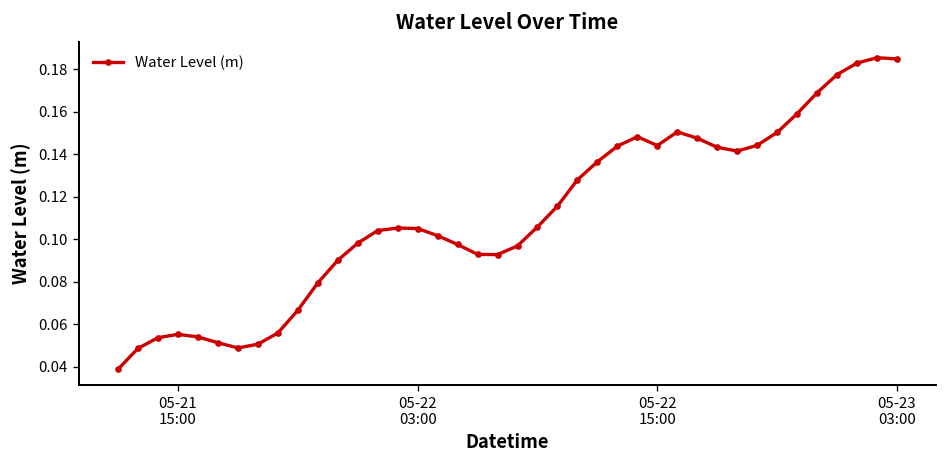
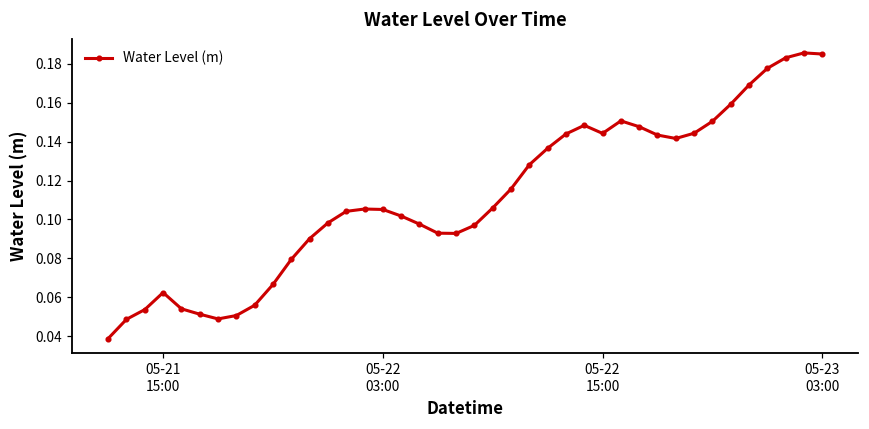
  {
-   "05-21 15:00": 0.055,
+   "05-21 15:00": 0.062,
    "05-22 03:00": 0.105,
    "05-22 15:00": 0.144,
    "05-23 03:00": 0.185
  }
